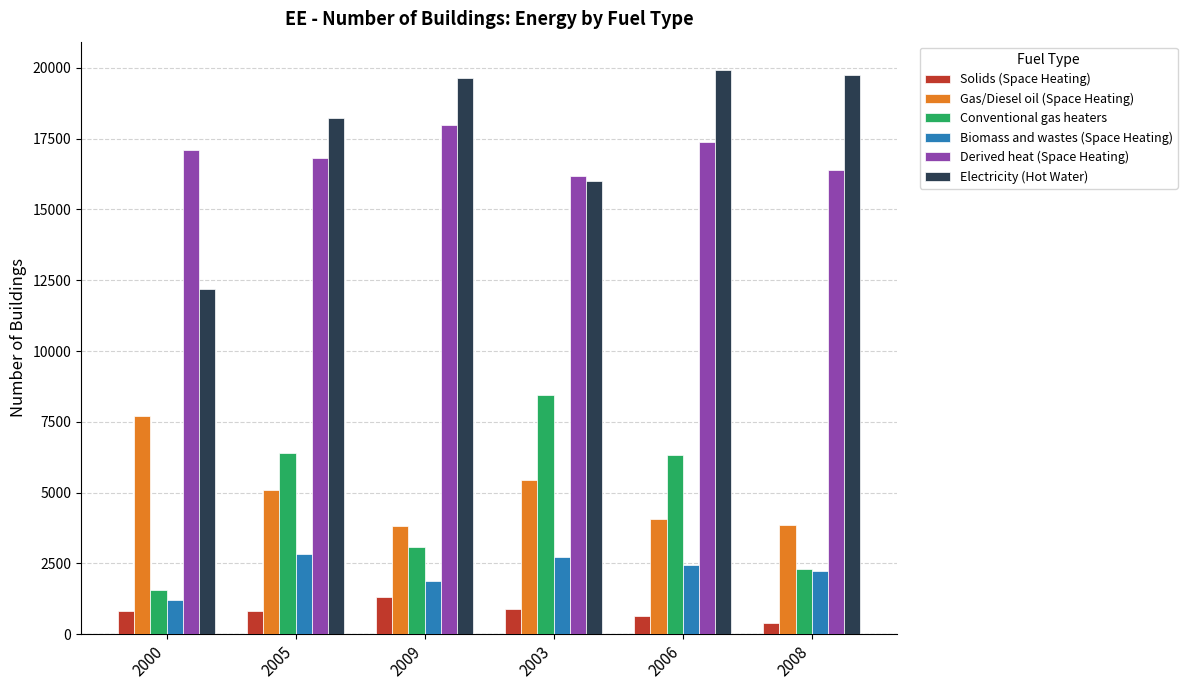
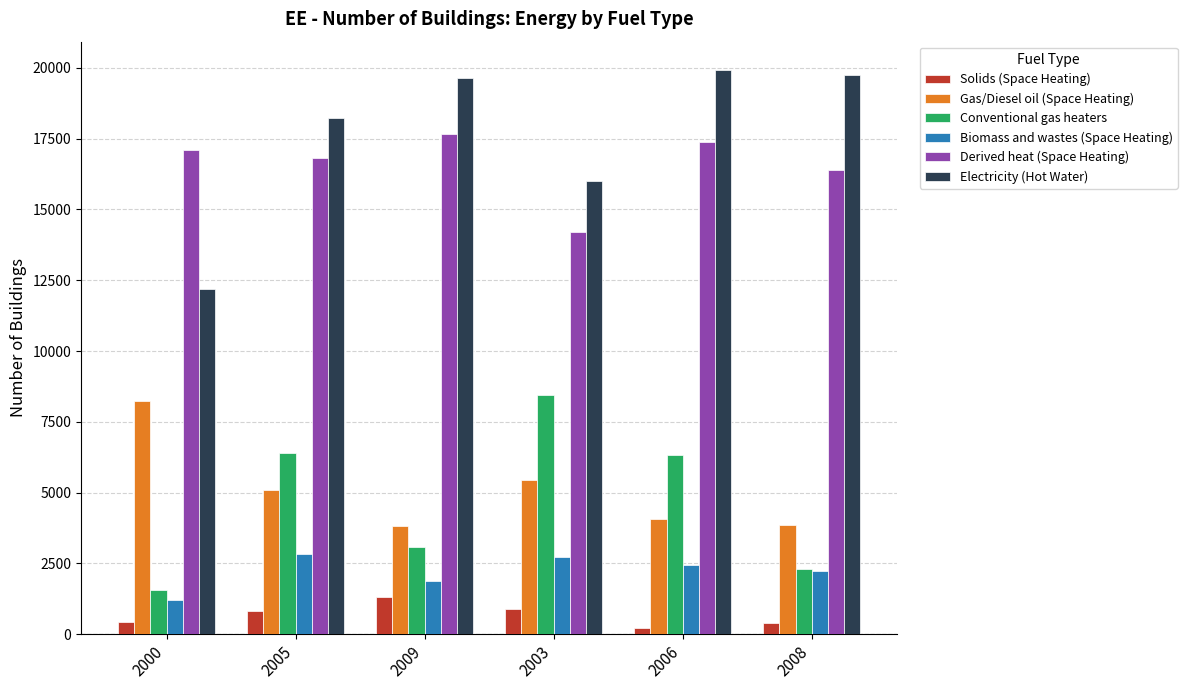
  {
    "Solids (Space Heating)": {
-     "2000": 800,
+     "2000": 400,
      "2005": 800,
      "2009": 1300,
      "2003": 900,
-     "2006": 600,
+     "2006": 200,
      "2008": 400
    },
    "Gas/Diesel oil (Space Heating)": {
-     "2000": 7700,
+     "2000": 8200,
      "2005": 5100,
      "2009": 3800,
      "2003": 5400,
      "2006": 4100,
      "2008": 3900
    },
    "Conventional gas heaters": {
      "2000": 1600,
      "2005": 6400,
      "2009": 3100,
      "2003": 8400,
      "2006": 6300,
      "2008": 2300
    },
    "Biomass and wastes (Space Heating)": {
      "2000": 1200,
      "2005": 2800,
      "2009": 1900,
      "2003": 2700,
      "2006": 2400,
      "2008": 2200
    },
    "Derived heat (Space Heating)": {
      "2000": 17100,
      "2005": 16800,
-     "2009": 18000,
-     "2003": 16200,
+     "2009": 17700,
+     "2003": 14200,
      "2006": 17400,
      "2008": 16400
    },
    "Electricity (Hot Water)": {
      "2000": 12200,
      "2005": 18200,
      "2009": 19600,
      "2003": 16000,
      "2006": 19900,
      "2008": 19700
    }
  }
